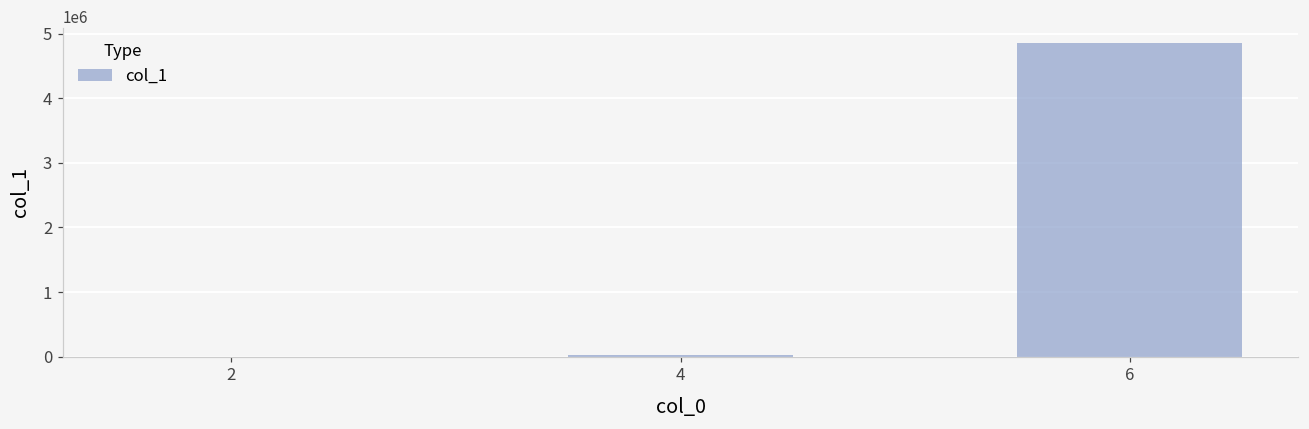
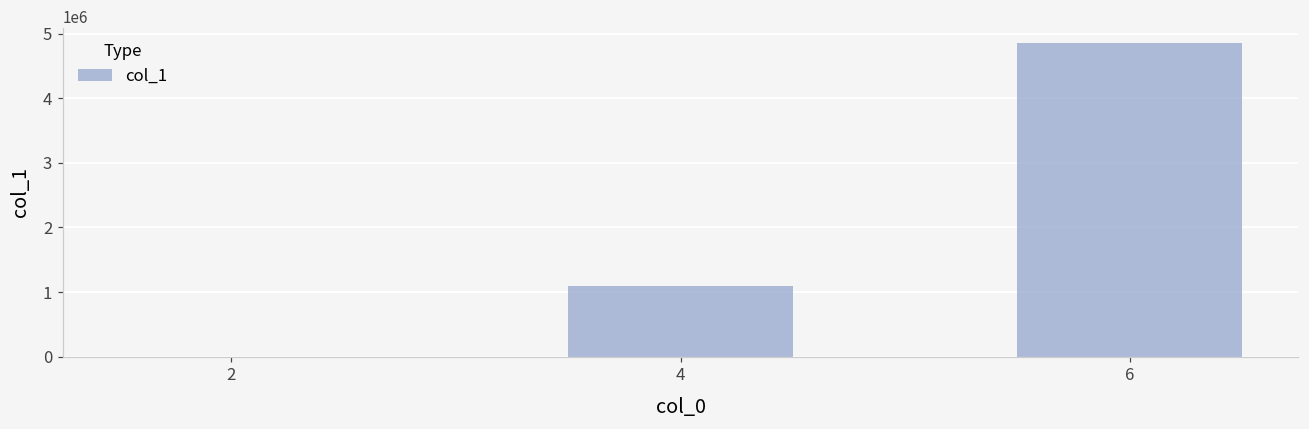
  {
-   "4": 0,
+   "4": 1100000,
    "6": 4900000
  }
